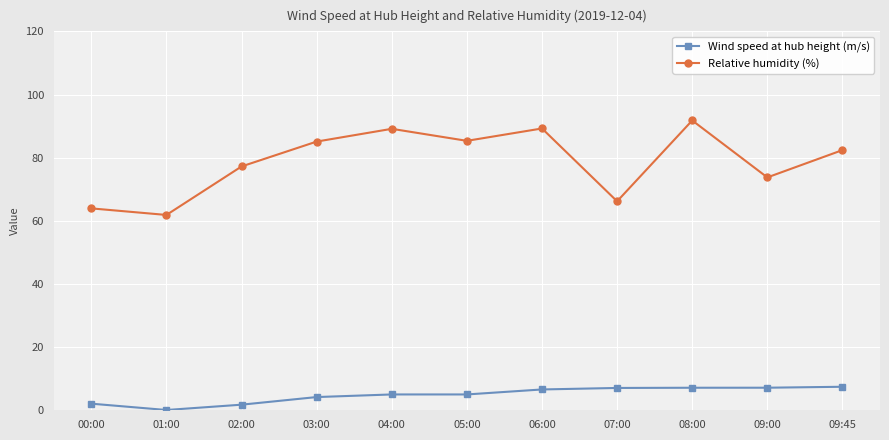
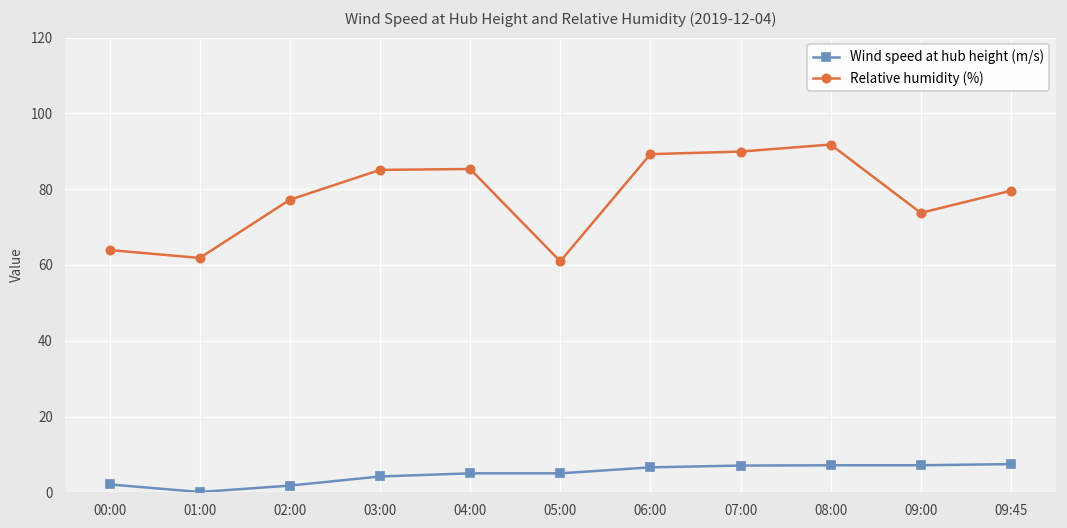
  {
    "Wind speed at hub height (m/s)": {
      "00:00": 2,
      "01:00": 0,
      "02:00": 2,
      "03:00": 4,
      "04:00": 5,
      "05:00": 5,
      "06:00": 7,
      "07:00": 7,
      "08:00": 7,
      "09:00": 7,
      "09:45": 7
    },
    "Relative humidity (%)": {
      "00:00": 64,
      "01:00": 62,
      "02:00": 77,
      "03:00": 85,
-     "04:00": 89,
-     "05:00": 85,
+     "04:00": 85,
+     "05:00": 61,
      "06:00": 89,
-     "07:00": 66,
+     "07:00": 90,
      "08:00": 92,
      "09:00": 74,
-     "09:45": 82
+     "09:45": 80
    }
  }
